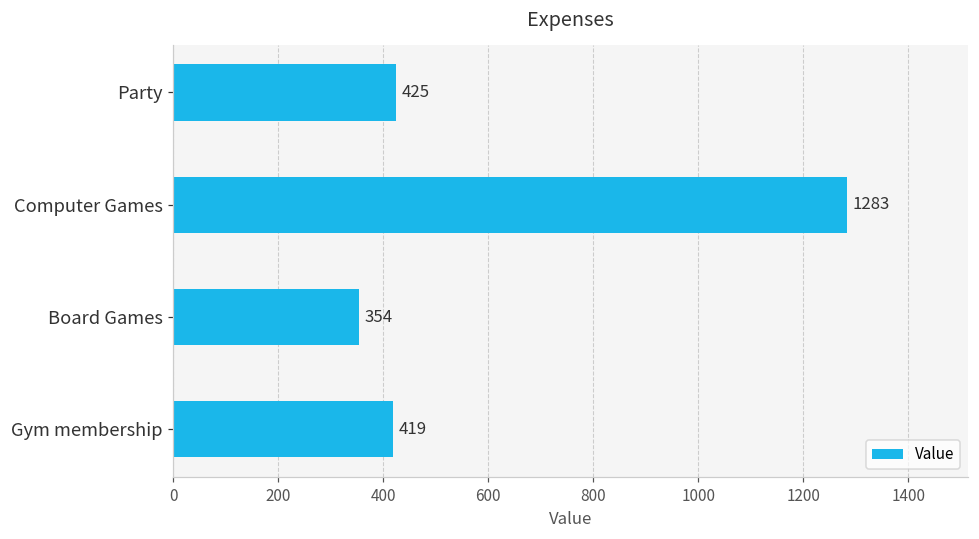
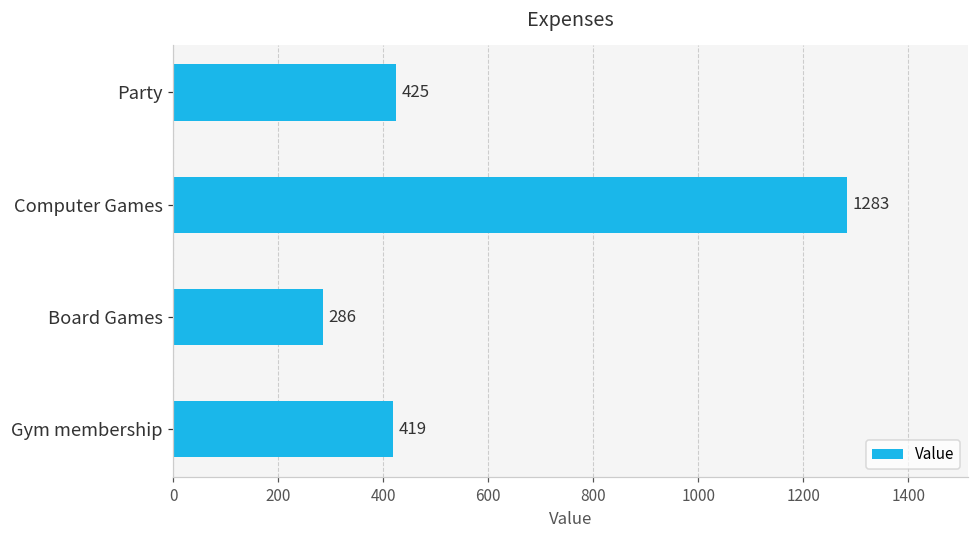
  {
    "Party": 425,
    "Computer Games": 1283,
-   "Board Games": 354,
+   "Board Games": 286,
    "Gym membership": 419
  }
